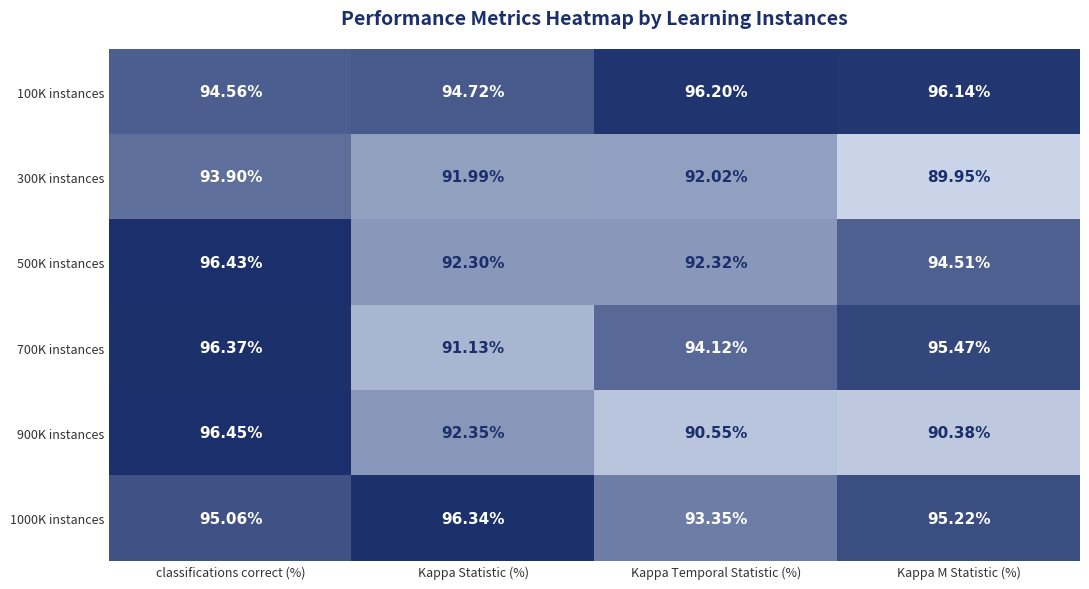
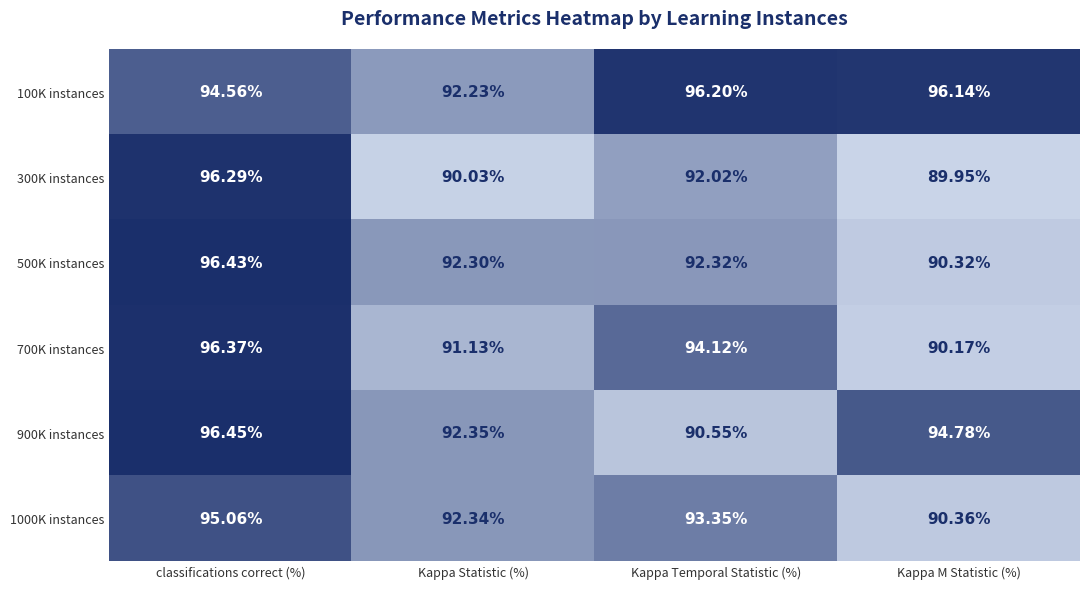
  {
    "100K instances": {
      "classifications correct (%)": "94.56%",
-     "Kappa Statistic (%)": "94.72%",
+     "Kappa Statistic (%)": "92.23%",
      "Kappa Temporal Statistic (%)": "96.20%",
      "Kappa M Statistic (%)": "96.14%"
    },
    "300K instances": {
-     "classifications correct (%)": "93.90%",
-     "Kappa Statistic (%)": "91.99%",
+     "classifications correct (%)": "96.29%",
+     "Kappa Statistic (%)": "90.03%",
      "Kappa Temporal Statistic (%)": "92.02%",
      "Kappa M Statistic (%)": "89.95%"
    },
    "500K instances": {
      "classifications correct (%)": "96.43%",
      "Kappa Statistic (%)": "92.30%",
      "Kappa Temporal Statistic (%)": "92.32%",
-     "Kappa M Statistic (%)": "94.51%"
+     "Kappa M Statistic (%)": "90.32%"
    },
    "700K instances": {
      "classifications correct (%)": "96.37%",
      "Kappa Statistic (%)": "91.13%",
      "Kappa Temporal Statistic (%)": "94.12%",
-     "Kappa M Statistic (%)": "95.47%"
+     "Kappa M Statistic (%)": "90.17%"
    },
    "900K instances": {
      "classifications correct (%)": "96.45%",
      "Kappa Statistic (%)": "92.35%",
      "Kappa Temporal Statistic (%)": "90.55%",
-     "Kappa M Statistic (%)": "90.38%"
+     "Kappa M Statistic (%)": "94.78%"
    },
    "1000K instances": {
      "classifications correct (%)": "95.06%",
-     "Kappa Statistic (%)": "96.34%",
+     "Kappa Statistic (%)": "92.34%",
      "Kappa Temporal Statistic (%)": "93.35%",
-     "Kappa M Statistic (%)": "95.22%"
+     "Kappa M Statistic (%)": "90.36%"
    }
  }
